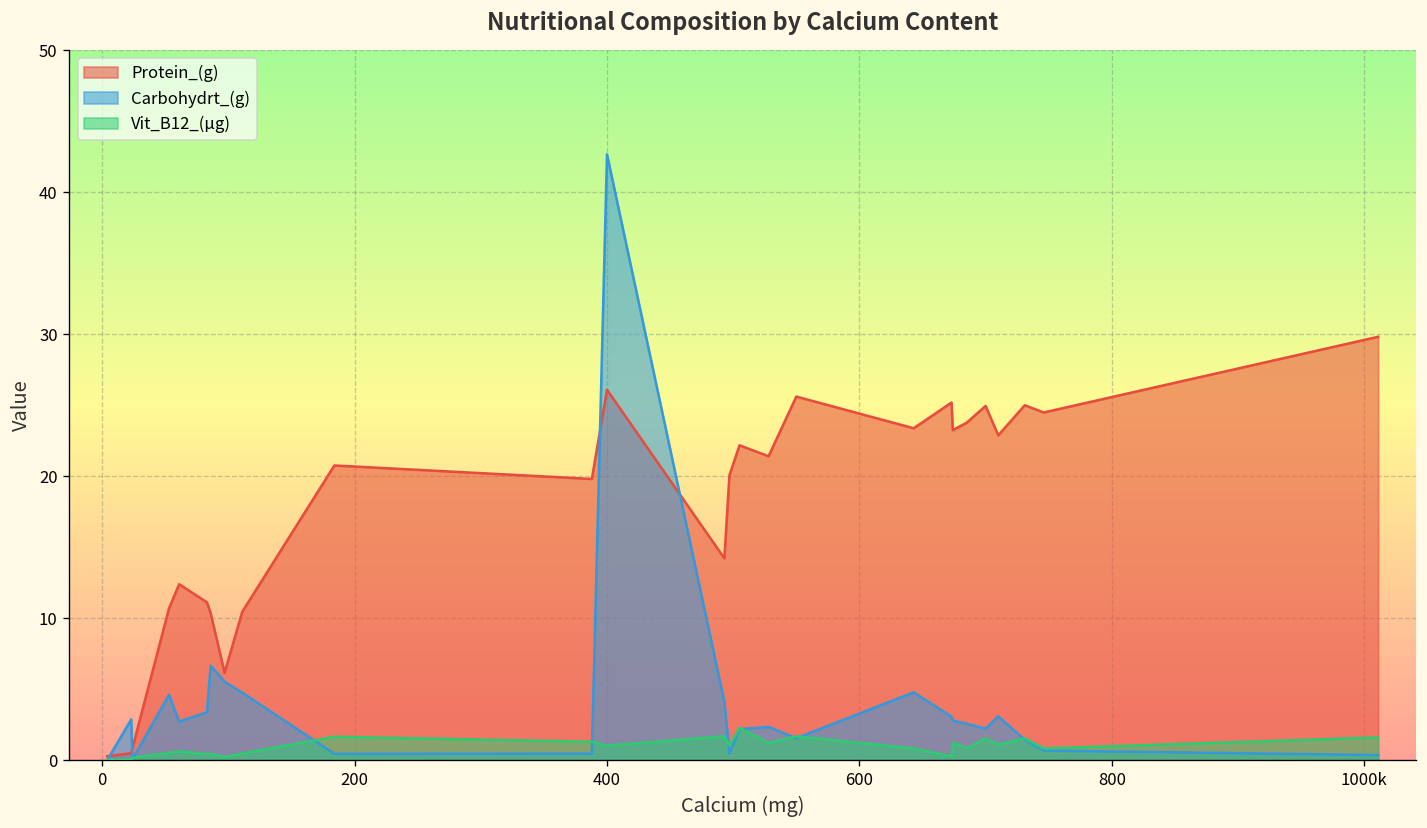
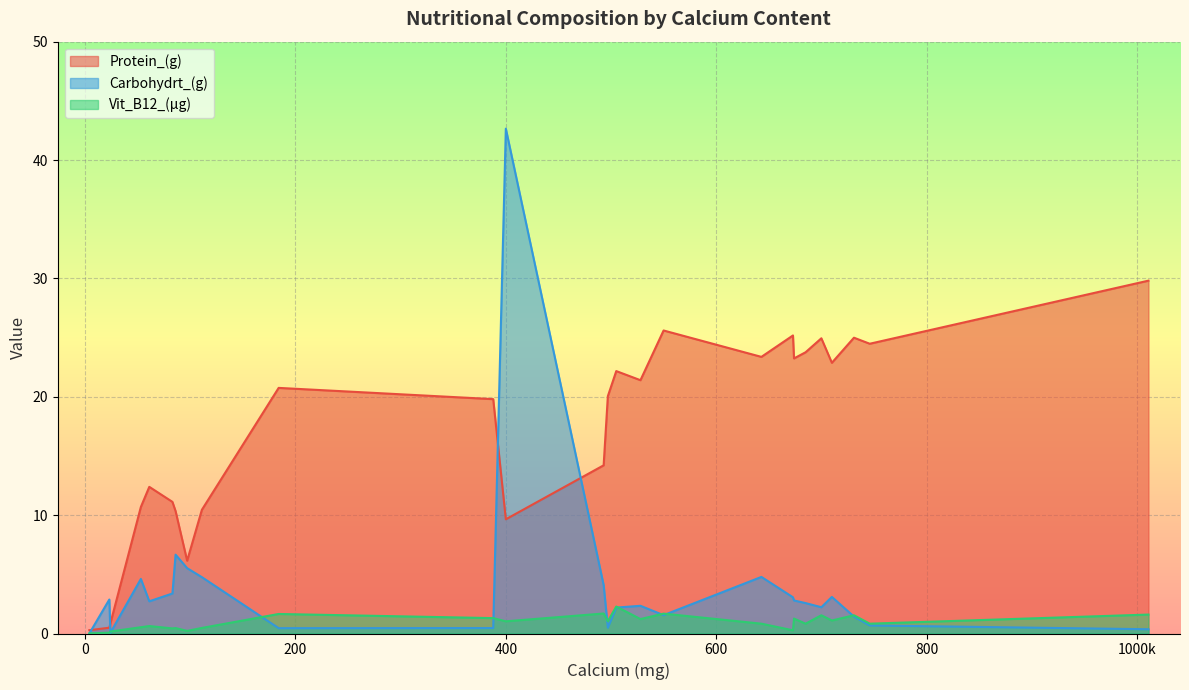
  {
    "Protein_(g)": {
-     "400": 26.1
+     "400": 9.7
    },
    "Carbohydrt_(g)": {
      "400": 42.7
    },
    "Vit_B12_(µg)": {
      "400": 1.0
    }
  }
